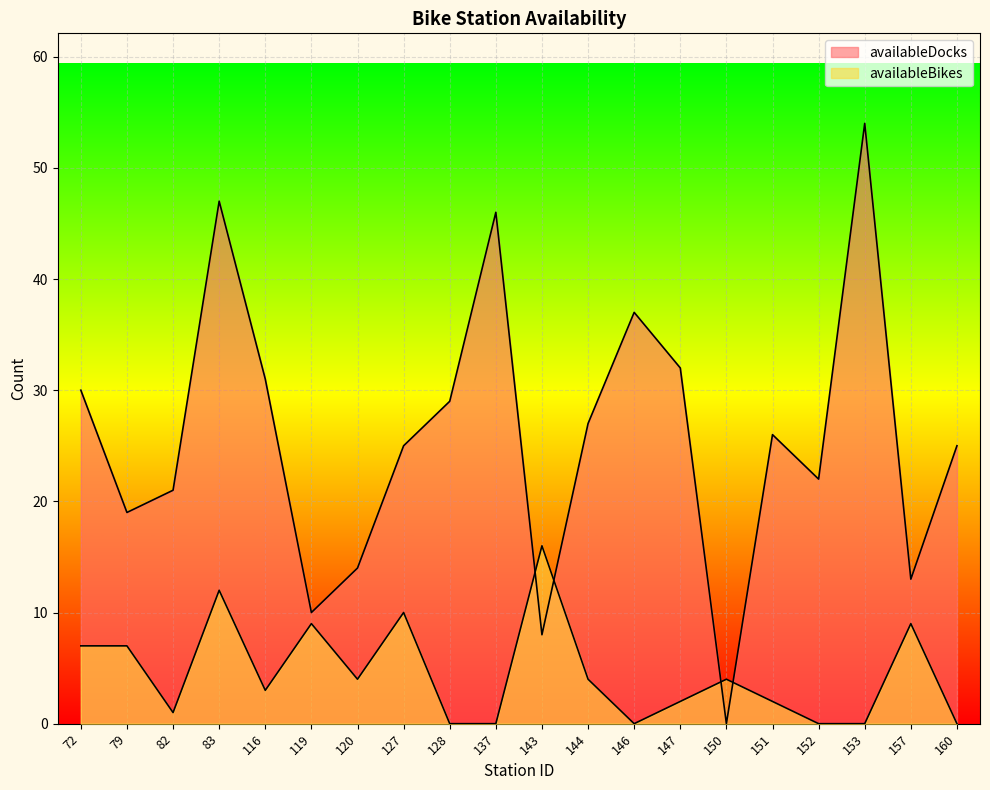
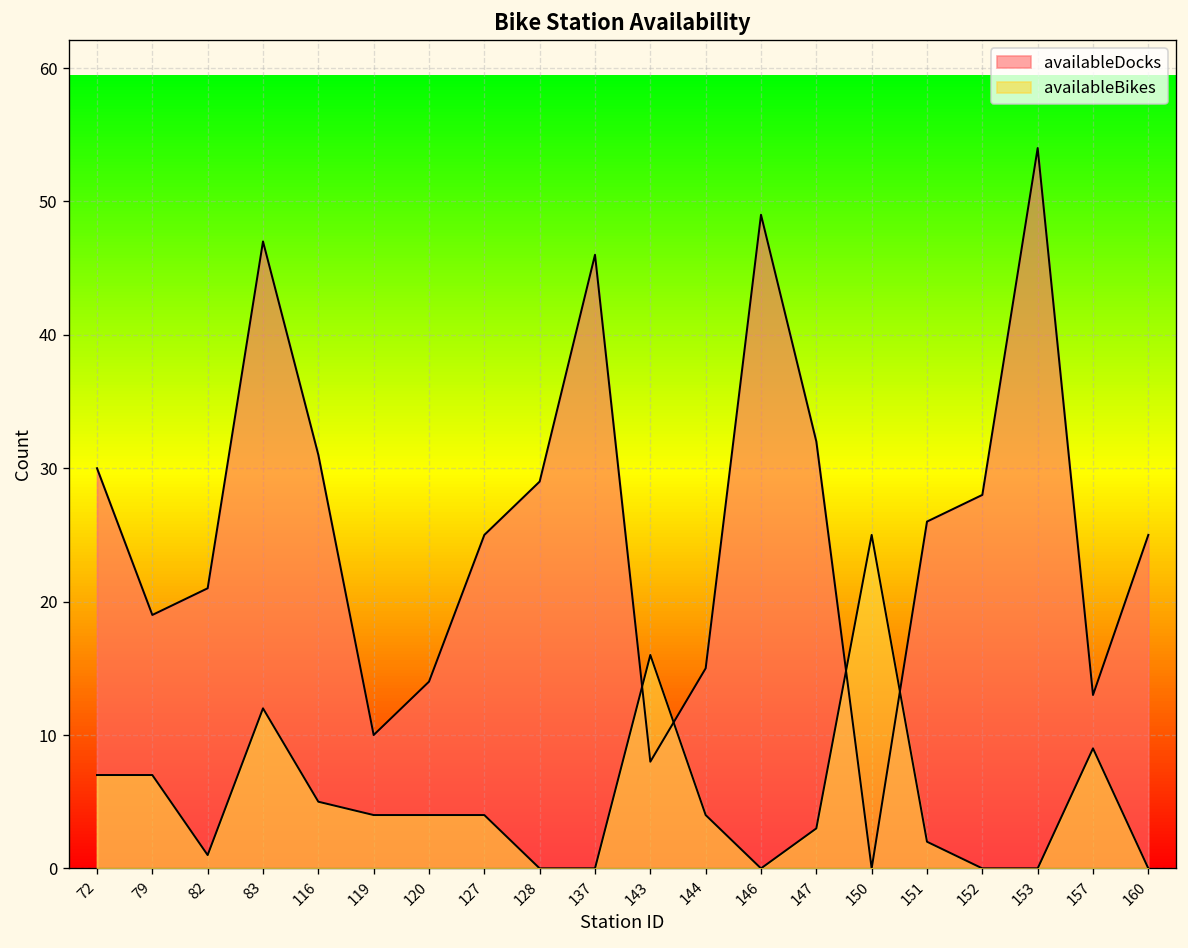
  {
    "availableDocks": {
      "72": 30,
      "79": 19,
      "82": 21,
      "83": 47,
      "116": 31,
      "119": 10,
      "120": 14,
      "127": 25,
      "128": 29,
      "137": 46,
      "143": 8,
-     "144": 27,
-     "146": 37,
+     "144": 15,
+     "146": 49,
      "147": 32,
      "150": 0,
      "151": 26,
-     "152": 22,
+     "152": 28,
      "153": 54,
      "157": 13,
      "160": 25
    },
    "availableBikes": {
      "72": 7,
      "79": 7,
      "82": 1,
      "83": 12,
-     "116": 3,
-     "119": 9,
+     "116": 5,
+     "119": 4,
      "120": 4,
-     "127": 10,
+     "127": 4,
      "128": 0,
      "137": 0,
      "143": 16,
      "144": 4,
      "146": 0,
-     "147": 2,
-     "150": 4,
+     "147": 3,
+     "150": 25,
      "151": 2,
      "152": 0,
      "153": 0,
      "157": 9,
      "160": 0
    }
  }
